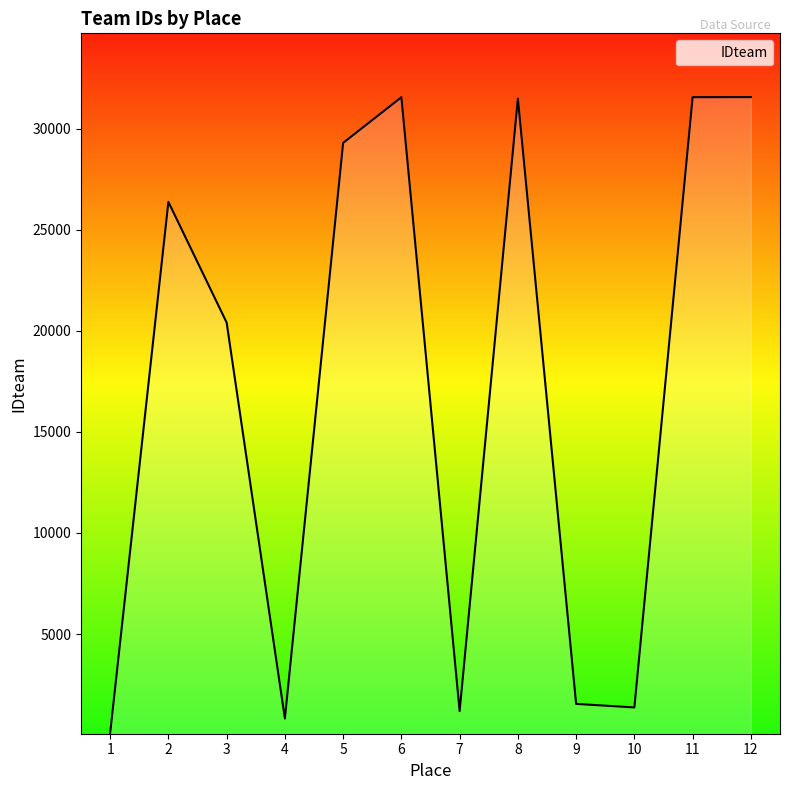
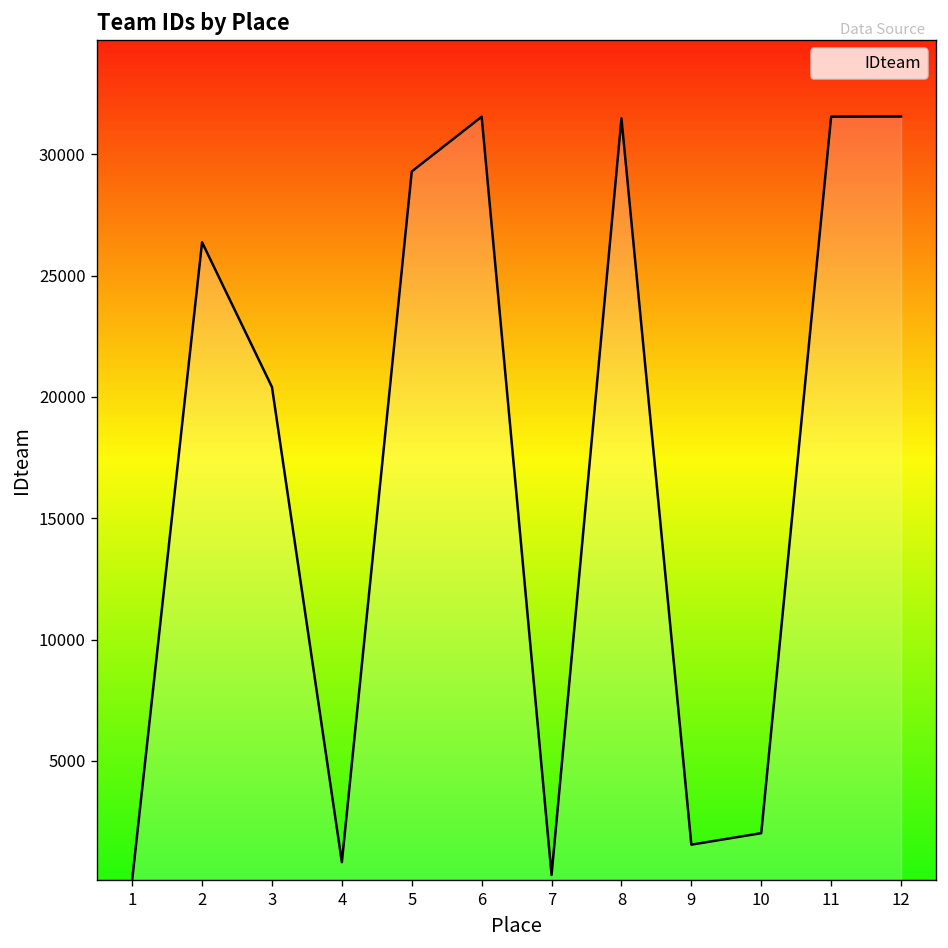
  {
    "1": 100,
    "2": 26400,
    "3": 20400,
    "4": 800,
    "5": 29300,
    "6": 31500,
-   "7": 1200,
+   "7": 300,
    "8": 31500,
    "9": 1500,
-   "10": 1400,
+   "10": 2000,
    "11": 31500,
    "12": 31600
  }
